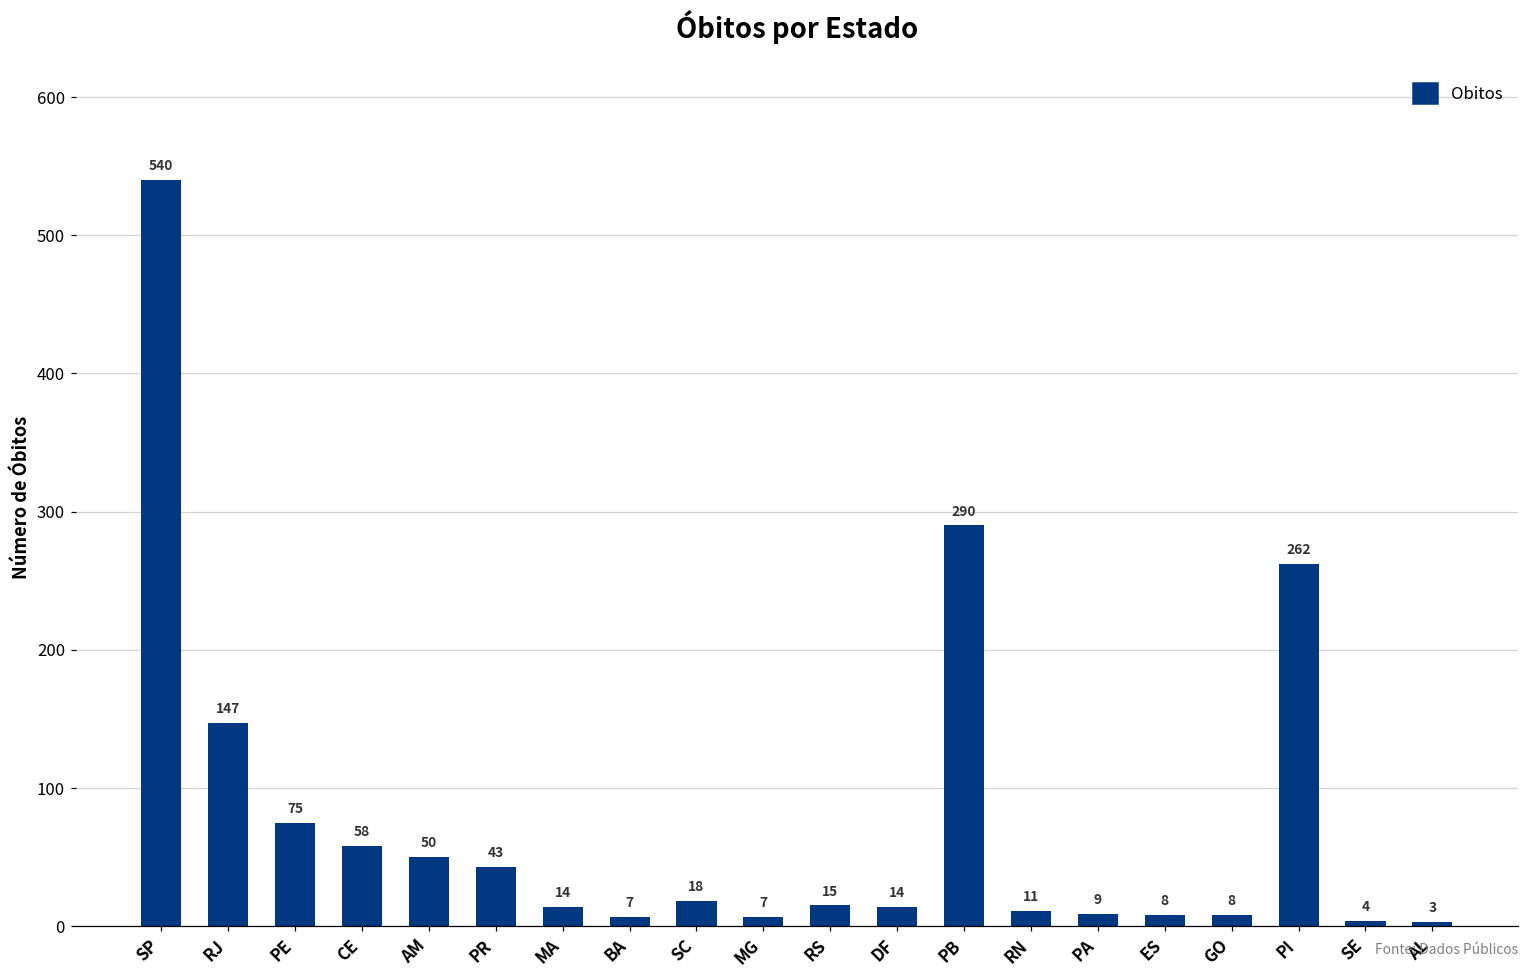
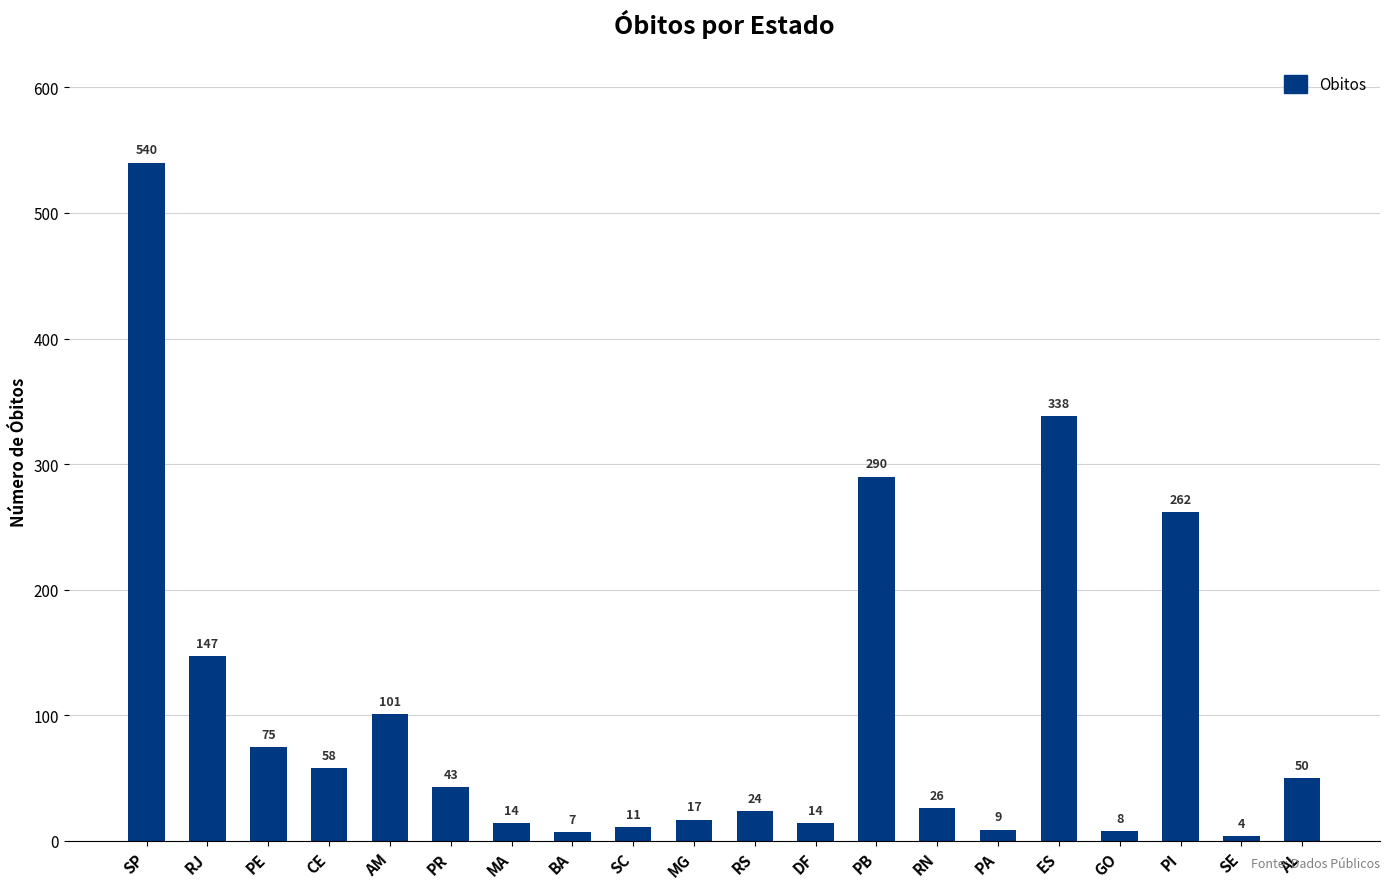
  {
    "SP": 540,
    "RJ": 147,
    "PE": 75,
    "CE": 58,
-   "AM": 50,
+   "AM": 101,
    "PR": 43,
    "MA": 14,
    "BA": 7,
-   "SC": 18,
-   "MG": 7,
-   "RS": 15,
+   "SC": 11,
+   "MG": 17,
+   "RS": 24,
    "DF": 14,
    "PB": 290,
-   "RN": 11,
+   "RN": 26,
    "PA": 9,
-   "ES": 8,
+   "ES": 338,
    "GO": 8,
    "PI": 262,
    "SE": 4,
-   "AL": 3
+   "AL": 50
  }
